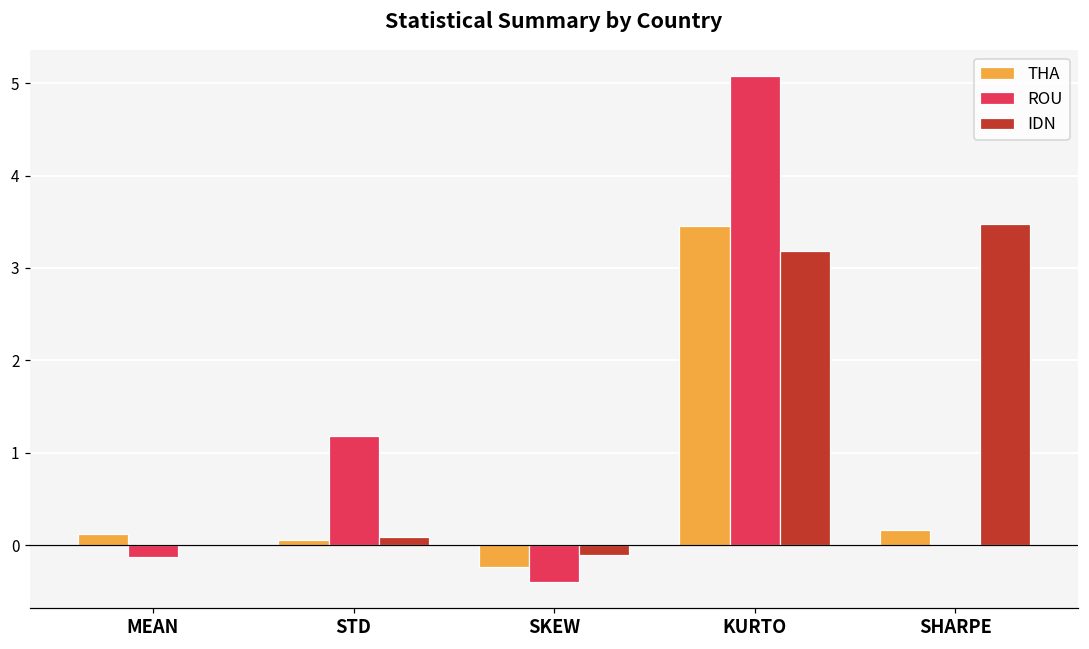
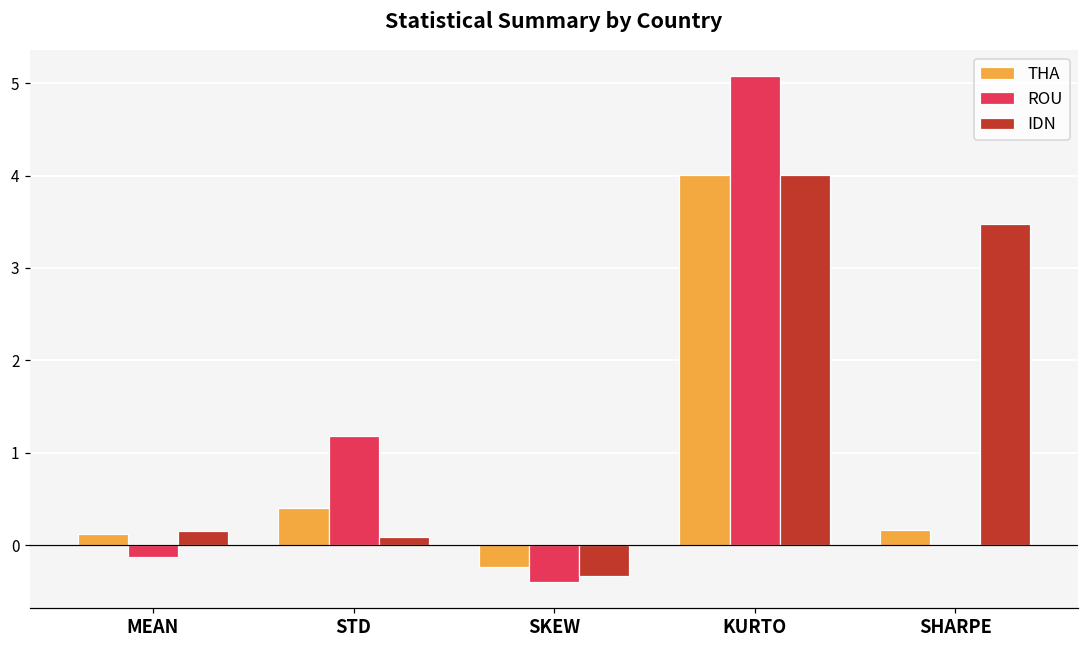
  {
    "THA": {
      "MEAN": 0.1,
-     "STD": 0.1,
+     "STD": 0.4,
      "SKEW": -0.2,
-     "KURTO": 3.5,
+     "KURTO": 4.0,
      "SHARPE": 0.2
    },
    "ROU": {
      "MEAN": -0.1,
      "STD": 1.2,
      "SKEW": -0.4,
      "KURTO": 5.1
    },
    "IDN": {
-     "MEAN": 0.0,
+     "MEAN": 0.2,
      "STD": 0.1,
-     "SKEW": -0.1,
-     "KURTO": 3.2,
+     "SKEW": -0.3,
+     "KURTO": 4.0,
      "SHARPE": 3.5
    }
  }
